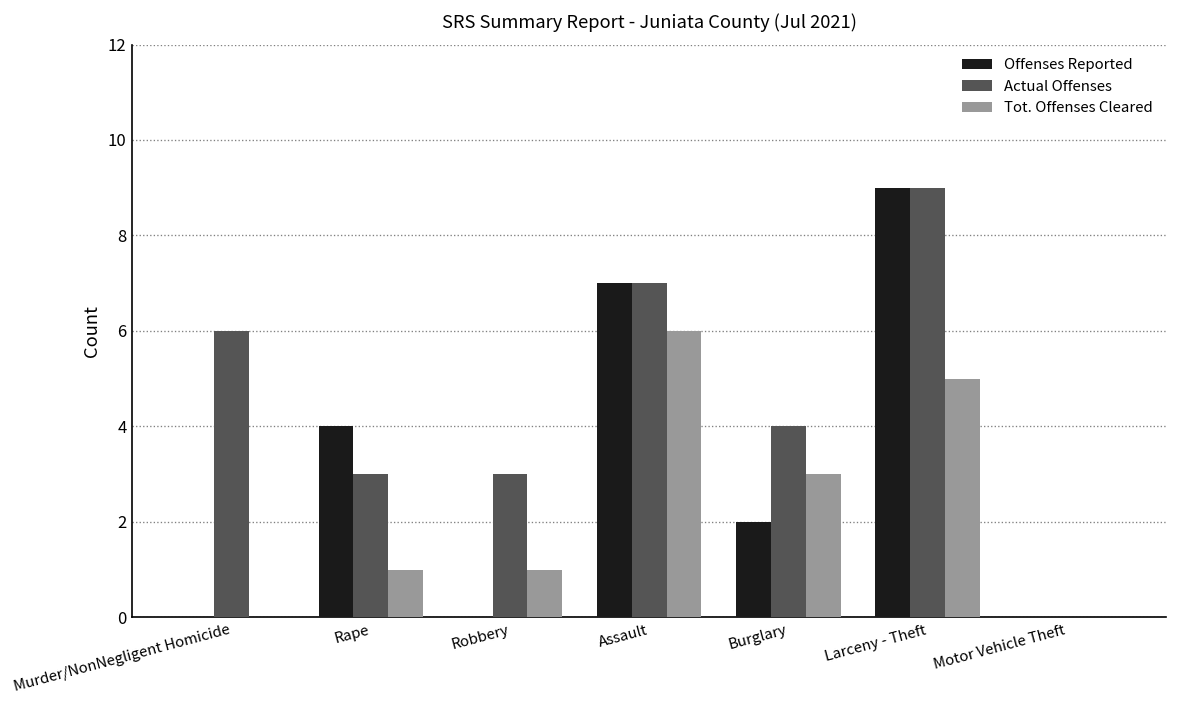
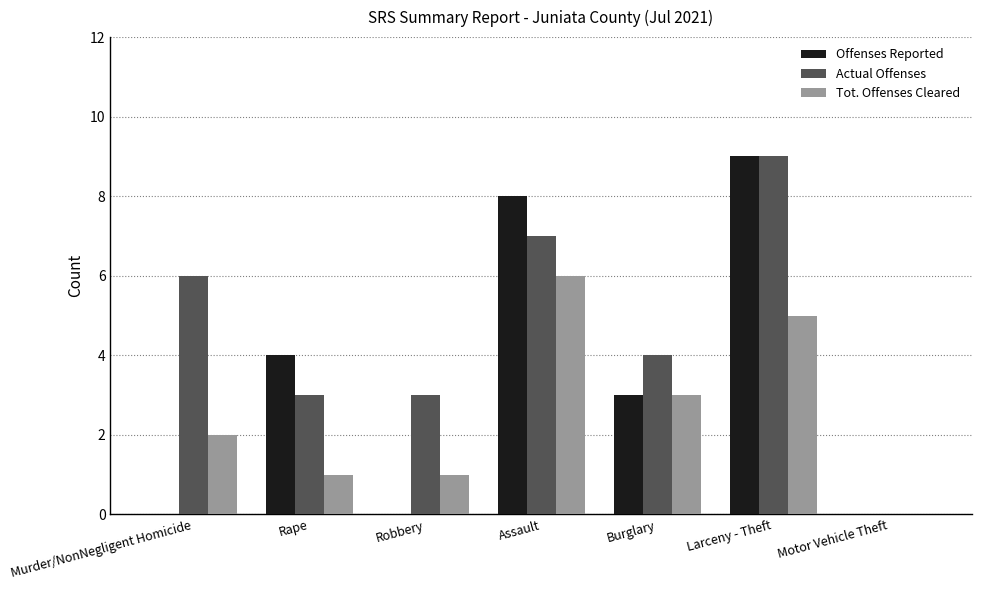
  {
    "Offenses Reported": {
      "Murder/NonNegligent Homicide": 0,
      "Rape": 4,
      "Robbery": 0,
-     "Assault": 7,
-     "Burglary": 2,
+     "Assault": 8,
+     "Burglary": 3,
      "Larceny - Theft": 9,
      "Motor Vehicle Theft": 0
    },
    "Actual Offenses": {
      "Murder/NonNegligent Homicide": 6,
      "Rape": 3,
      "Robbery": 3,
      "Assault": 7,
      "Burglary": 4,
      "Larceny - Theft": 9,
      "Motor Vehicle Theft": 0
    },
    "Tot. Offenses Cleared": {
-     "Murder/NonNegligent Homicide": 0,
+     "Murder/NonNegligent Homicide": 2,
      "Rape": 1,
      "Robbery": 1,
      "Assault": 6,
      "Burglary": 3,
      "Larceny - Theft": 5,
      "Motor Vehicle Theft": 0
    }
  }
